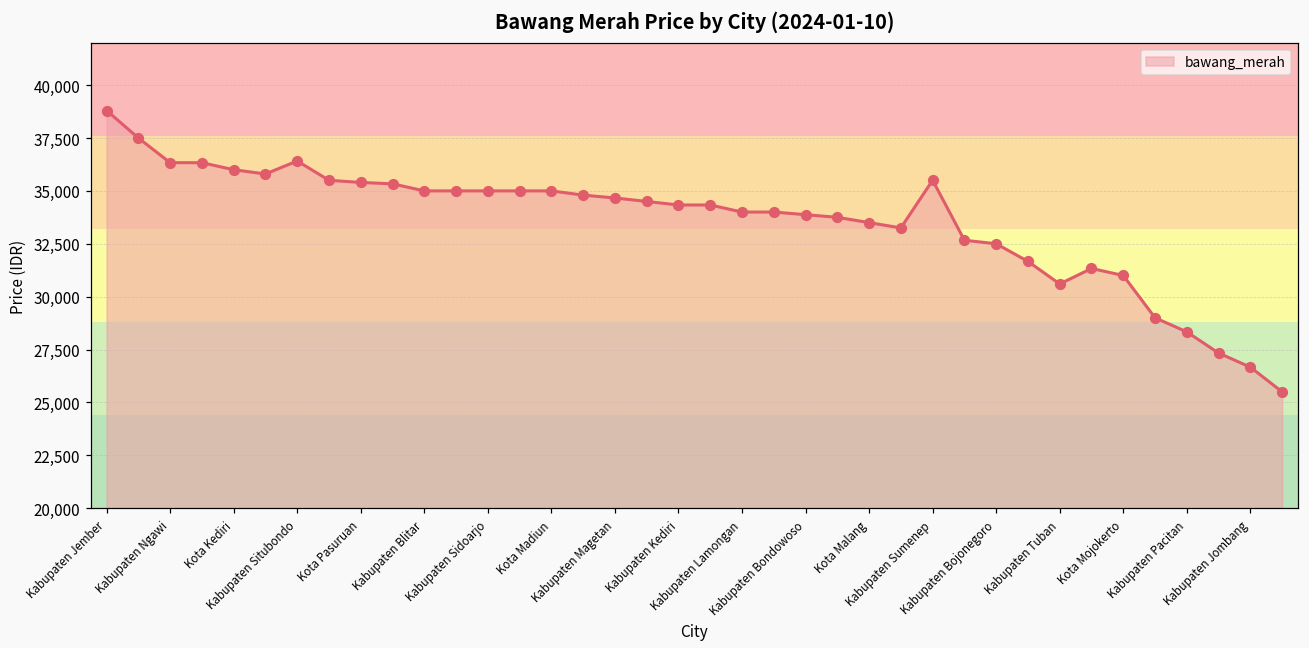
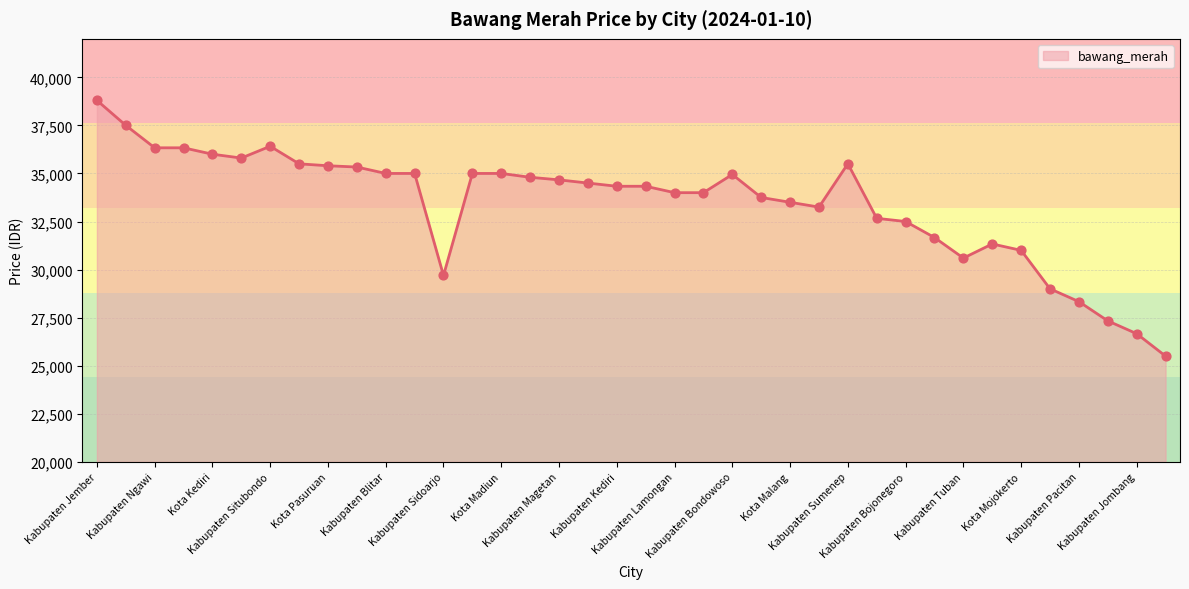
  {
    "Kabupaten Jember": "38,800",
    "Kabupaten Ngawi": "36,300",
    "Kota Kediri": "36,000",
    "Kabupaten Situbondo": "36,400",
    "Kota Pasuruan": "35,400",
    "Kabupaten Blitar": "35,000",
-   "Kabupaten Sidoarjo": "35,000",
+   "Kabupaten Sidoarjo": "29,700",
    "Kota Madiun": "35,000",
    "Kabupaten Magetan": "34,700",
    "Kabupaten Kediri": "34,300",
    "Kabupaten Lamongan": "34,000",
-   "Kabupaten Bondowoso": "33,900",
+   "Kabupaten Bondowoso": "34,900",
    "Kota Malang": "33,500",
    "Kabupaten Sumenep": "35,500",
    "Kabupaten Bojonegoro": "32,500",
    "Kabupaten Tuban": "30,600",
    "Kota Mojokerto": "31,000",
    "Kabupaten Pacitan": "28,300",
    "Kabupaten Jombang": "26,700"
  }
